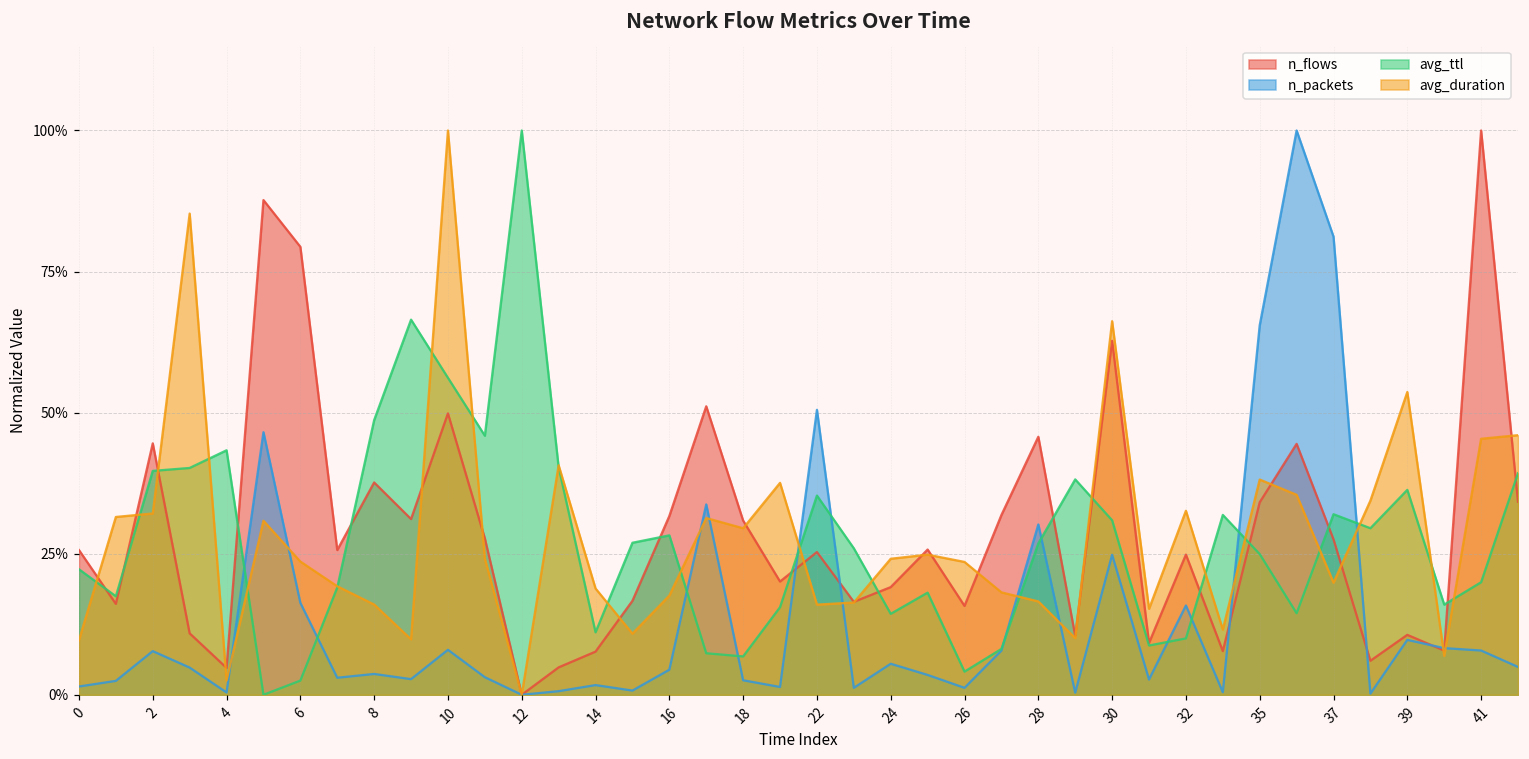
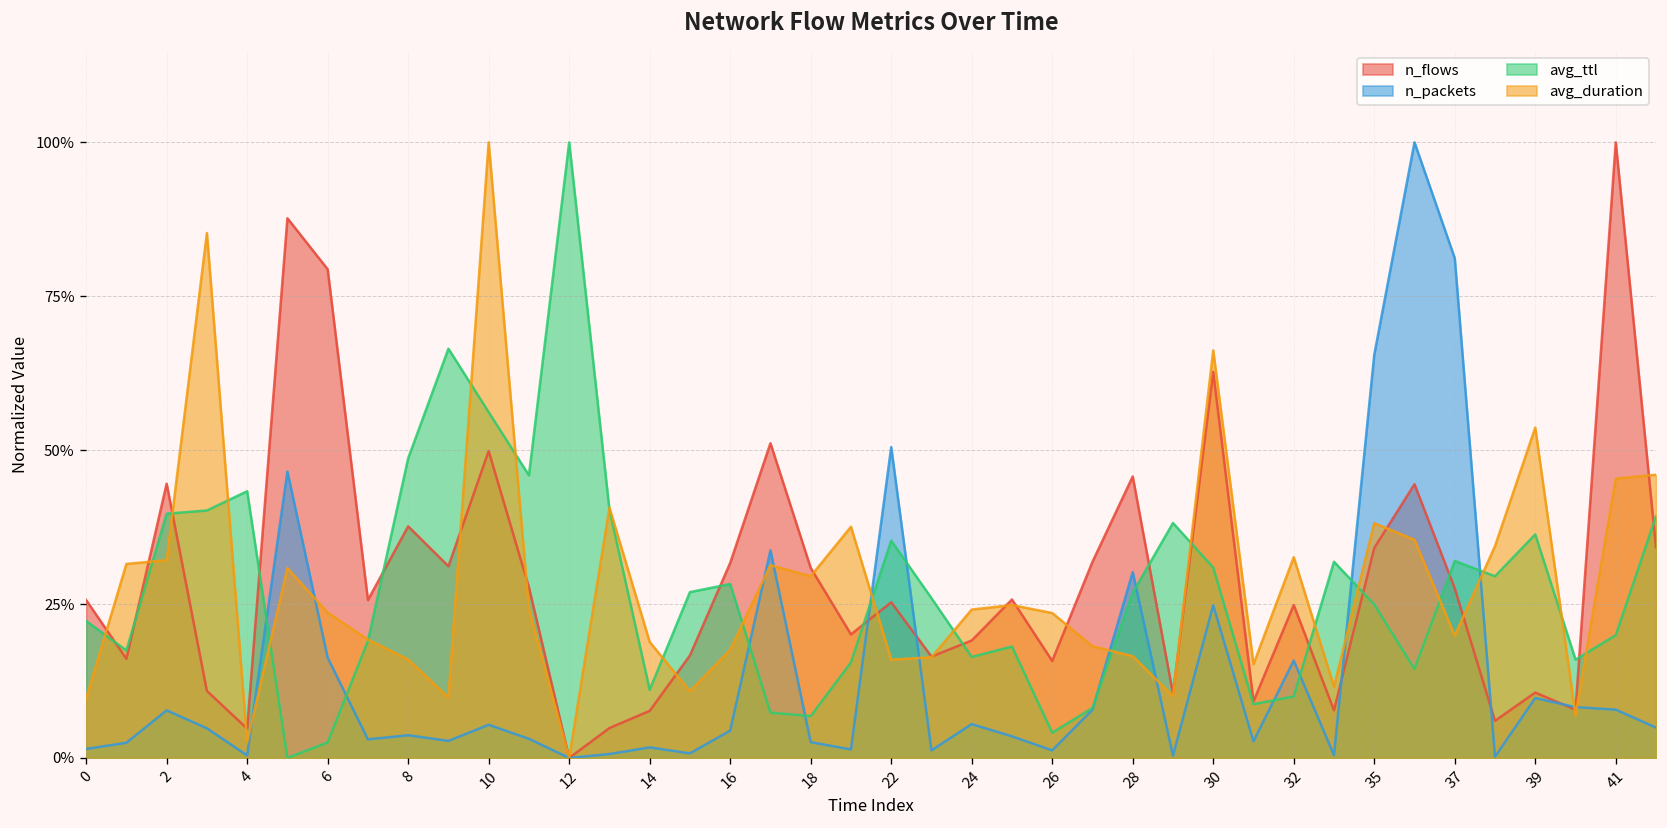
  {
    "n_flows": {
      "0": "26%",
      "2": "45%",
      "4": "5%",
      "6": "79%",
      "8": "38%",
      "10": "50%",
      "14": "8%",
      "16": "32%",
      "18": "31%",
      "22": "25%",
      "24": "19%",
      "26": "16%",
      "28": "46%",
      "30": "63%",
      "32": "25%",
      "35": "34%",
      "37": "28%",
      "39": "11%",
      "41": "100%"
    },
    "n_packets": {
      "0": "1%",
      "2": "8%",
      "4": "0%",
      "6": "16%",
      "8": "4%",
-     "10": "8%",
+     "10": "5%",
      "14": "2%",
      "16": "4%",
      "18": "3%",
      "22": "50%",
      "24": "5%",
      "26": "1%",
      "28": "30%",
      "30": "25%",
      "32": "16%",
      "35": "65%",
      "37": "81%",
      "39": "10%",
      "41": "8%"
    },
    "avg_ttl": {
      "0": "22%",
      "2": "40%",
      "4": "43%",
      "6": "3%",
      "8": "49%",
      "10": "56%",
      "12": "100%",
      "14": "11%",
      "16": "28%",
      "18": "7%",
      "22": "35%",
-     "24": "14%",
+     "24": "16%",
      "26": "4%",
      "28": "27%",
      "30": "31%",
      "32": "10%",
      "35": "25%",
      "37": "32%",
      "39": "36%",
      "41": "20%"
    },
    "avg_duration": {
      "0": "10%",
      "2": "32%",
      "4": "3%",
      "6": "24%",
      "8": "16%",
      "10": "100%",
      "14": "19%",
      "16": "18%",
      "18": "30%",
      "22": "16%",
      "24": "24%",
      "26": "24%",
      "28": "17%",
      "30": "66%",
      "32": "33%",
      "35": "38%",
      "37": "20%",
      "39": "54%",
      "41": "45%"
    }
  }
